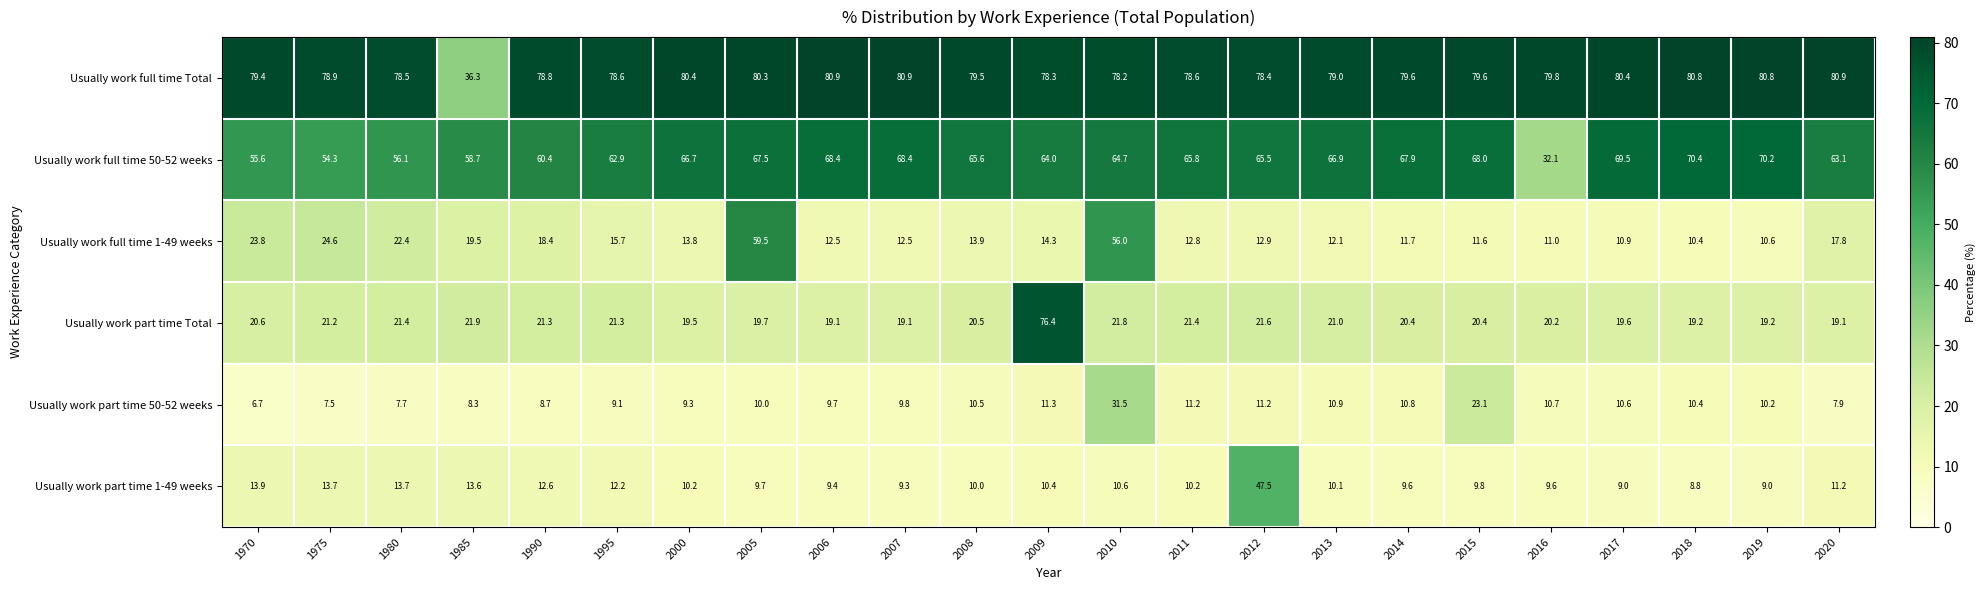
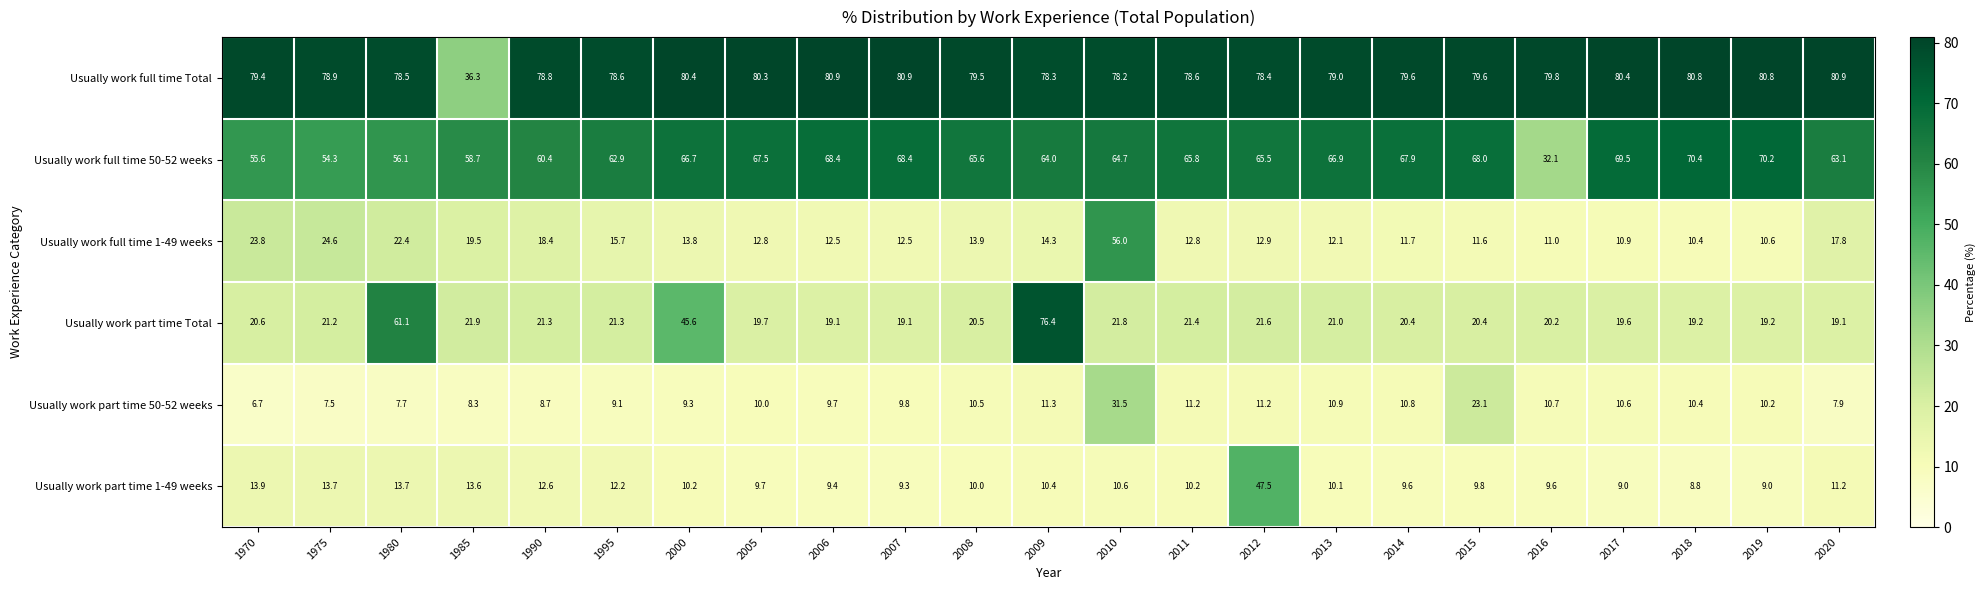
  {
    "Usually work full time Total": {
      "1970": 79.4,
      "1975": 78.9,
      "1980": 78.5,
      "1985": 36.3,
      "1990": 78.8,
      "1995": 78.6,
      "2000": 80.4,
      "2005": 80.3,
      "2006": 80.9,
      "2007": 80.9,
      "2008": 79.5,
      "2009": 78.3,
      "2010": 78.2,
      "2011": 78.6,
      "2012": 78.4,
      "2013": 79.0,
      "2014": 79.6,
      "2015": 79.6,
      "2016": 79.8,
      "2017": 80.4,
      "2018": 80.8,
      "2019": 80.8,
      "2020": 80.9
    },
    "Usually work full time 50-52 weeks": {
      "1970": 55.6,
      "1975": 54.3,
      "1980": 56.1,
      "1985": 58.7,
      "1990": 60.4,
      "1995": 62.9,
      "2000": 66.7,
      "2005": 67.5,
      "2006": 68.4,
      "2007": 68.4,
      "2008": 65.6,
      "2009": 64.0,
      "2010": 64.7,
      "2011": 65.8,
      "2012": 65.5,
      "2013": 66.9,
      "2014": 67.9,
      "2015": 68.0,
      "2016": 32.1,
      "2017": 69.5,
      "2018": 70.4,
      "2019": 70.2,
      "2020": 63.1
    },
    "Usually work full time 1-49 weeks": {
      "1970": 23.8,
      "1975": 24.6,
      "1980": 22.4,
      "1985": 19.5,
      "1990": 18.4,
      "1995": 15.7,
      "2000": 13.8,
-     "2005": 59.5,
+     "2005": 12.8,
      "2006": 12.5,
      "2007": 12.5,
      "2008": 13.9,
      "2009": 14.3,
      "2010": 56.0,
      "2011": 12.8,
      "2012": 12.9,
      "2013": 12.1,
      "2014": 11.7,
      "2015": 11.6,
      "2016": 11.0,
      "2017": 10.9,
      "2018": 10.4,
      "2019": 10.6,
      "2020": 17.8
    },
    "Usually work part time Total": {
      "1970": 20.6,
      "1975": 21.2,
-     "1980": 21.4,
+     "1980": 61.1,
      "1985": 21.9,
      "1990": 21.3,
      "1995": 21.3,
-     "2000": 19.5,
+     "2000": 45.6,
      "2005": 19.7,
      "2006": 19.1,
      "2007": 19.1,
      "2008": 20.5,
      "2009": 76.4,
      "2010": 21.8,
      "2011": 21.4,
      "2012": 21.6,
      "2013": 21.0,
      "2014": 20.4,
      "2015": 20.4,
      "2016": 20.2,
      "2017": 19.6,
      "2018": 19.2,
      "2019": 19.2,
      "2020": 19.1
    },
    "Usually work part time 50-52 weeks": {
      "1970": 6.7,
      "1975": 7.5,
      "1980": 7.7,
      "1985": 8.3,
      "1990": 8.7,
      "1995": 9.1,
      "2000": 9.3,
      "2005": 10.0,
      "2006": 9.7,
      "2007": 9.8,
      "2008": 10.5,
      "2009": 11.3,
      "2010": 31.5,
      "2011": 11.2,
      "2012": 11.2,
      "2013": 10.9,
      "2014": 10.8,
      "2015": 23.1,
      "2016": 10.7,
      "2017": 10.6,
      "2018": 10.4,
      "2019": 10.2,
      "2020": 7.9
    },
    "Usually work part time 1-49 weeks": {
      "1970": 13.9,
      "1975": 13.7,
      "1980": 13.7,
      "1985": 13.6,
      "1990": 12.6,
      "1995": 12.2,
      "2000": 10.2,
      "2005": 9.7,
      "2006": 9.4,
      "2007": 9.3,
      "2008": 10.0,
      "2009": 10.4,
      "2010": 10.6,
      "2011": 10.2,
      "2012": 47.5,
      "2013": 10.1,
      "2014": 9.6,
      "2015": 9.8,
      "2016": 9.6,
      "2017": 9.0,
      "2018": 8.8,
      "2019": 9.0,
      "2020": 11.2
    }
  }
